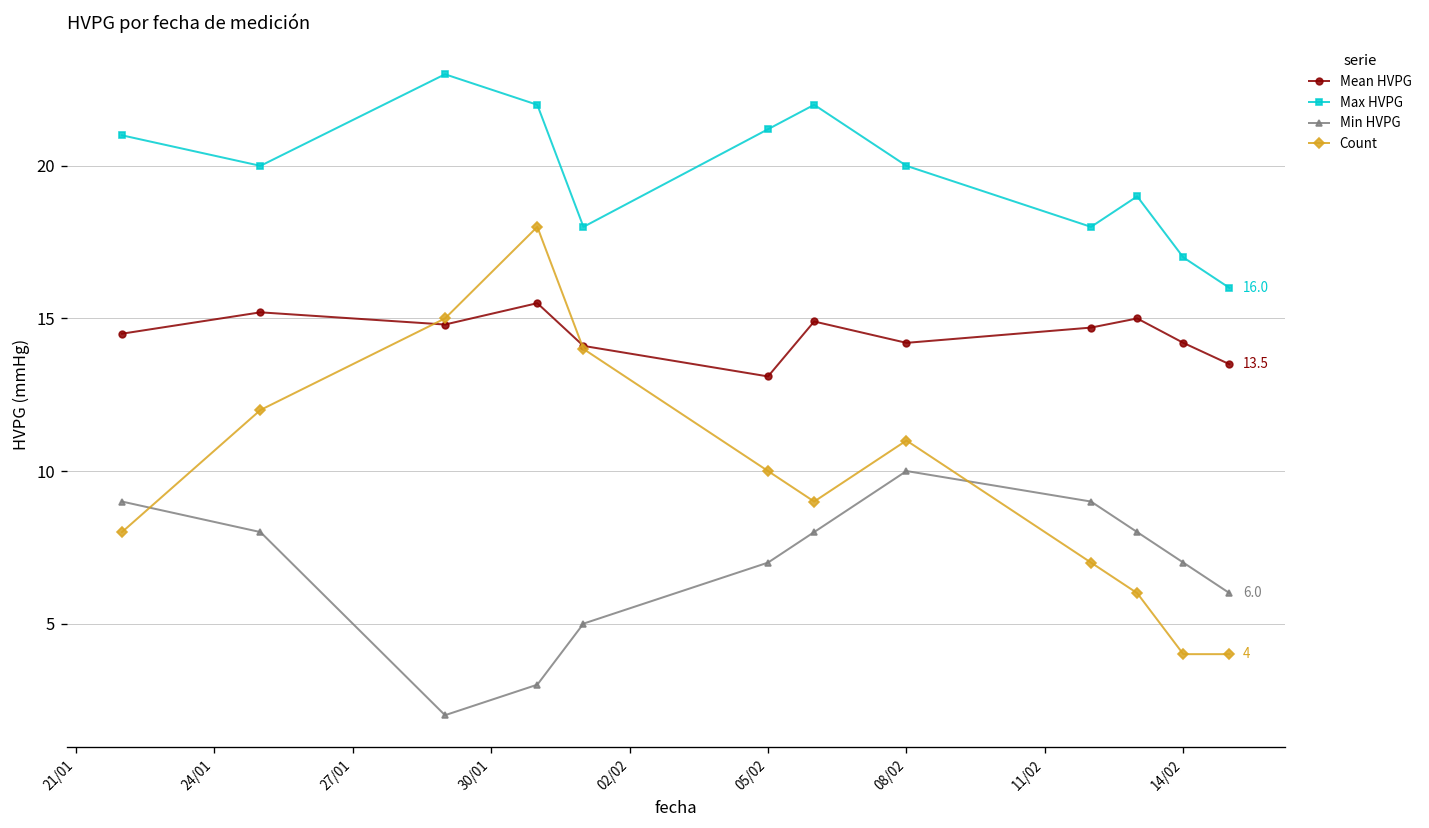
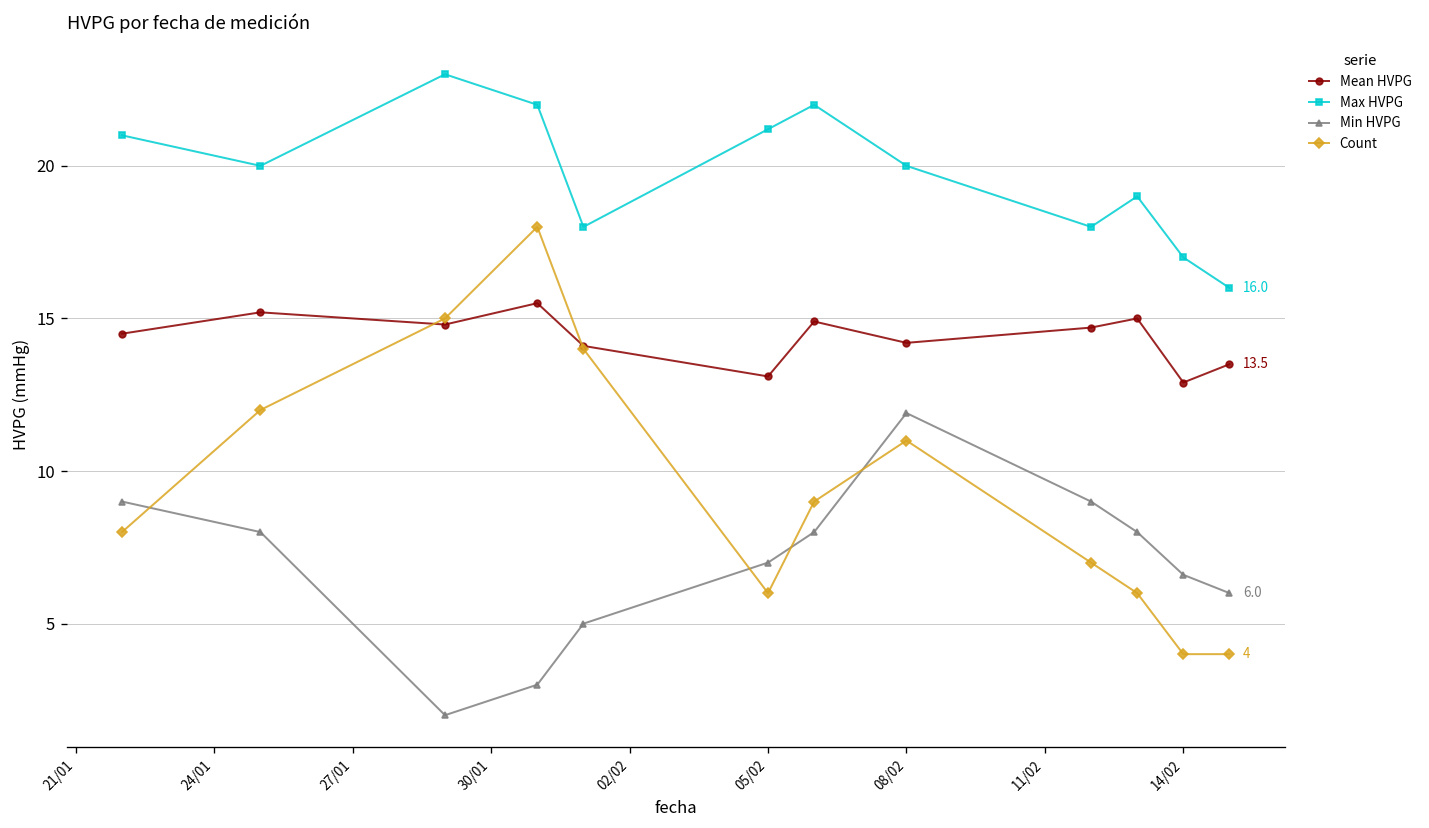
  {
    "Mean HVPG": {
      "05/02": 13.1,
      "08/02": 14.2,
-     "14/02": 14.2
+     "14/02": 12.9
    },
    "Max HVPG": {
      "05/02": 21.2,
      "08/02": 20.0,
      "14/02": 17.0
    },
    "Min HVPG": {
      "05/02": 7.0,
-     "08/02": 10.0,
-     "14/02": 7.0
+     "08/02": 11.9,
+     "14/02": 6.6
    },
    "Count": {
-     "05/02": 10,
+     "05/02": 6,
      "08/02": 11,
      "14/02": 4
    }
  }
